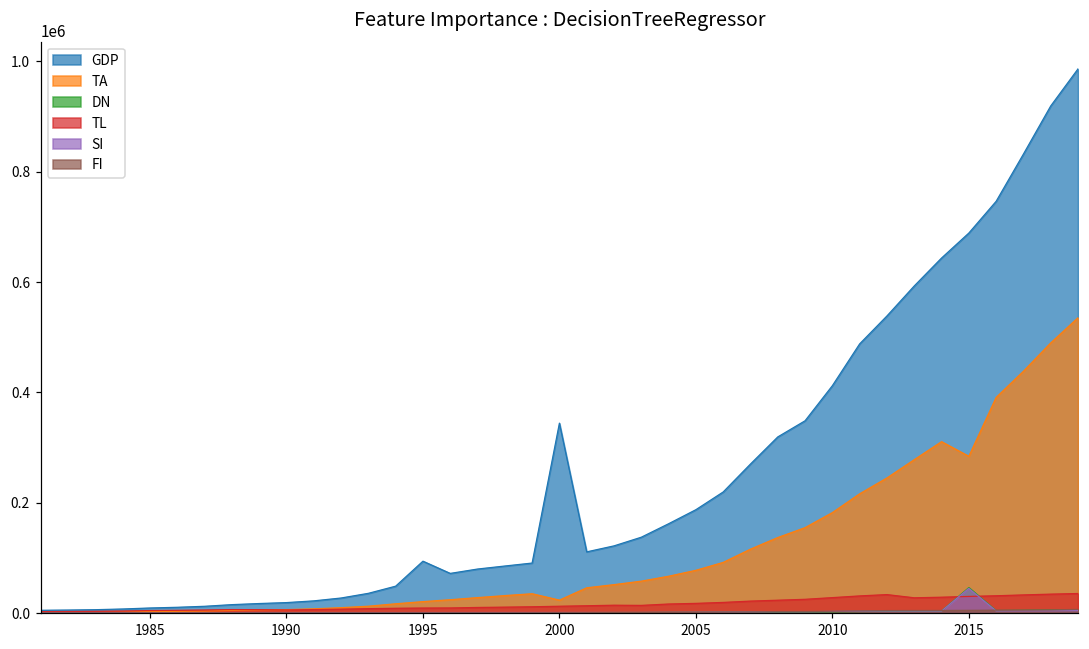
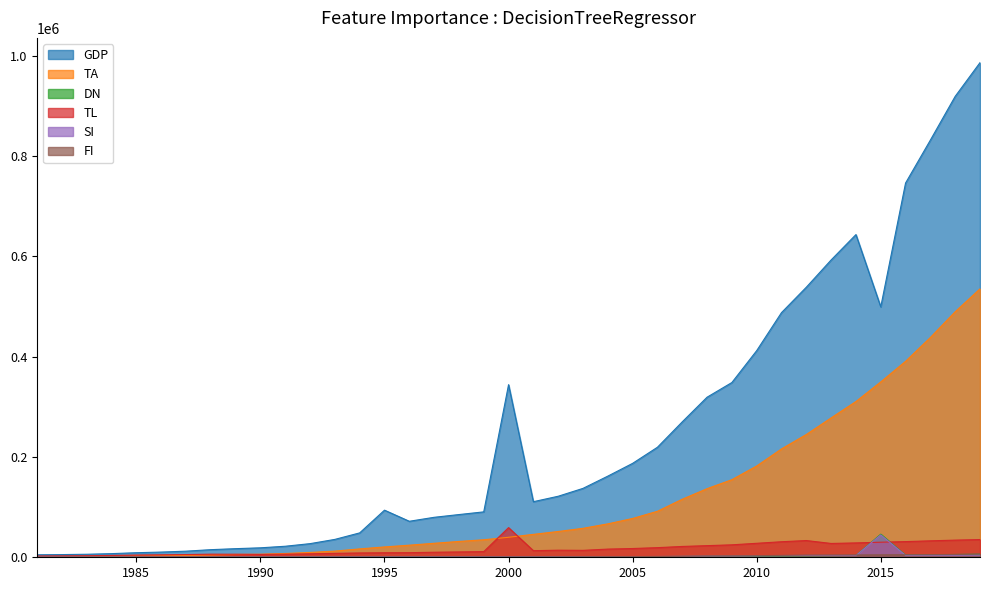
  {
    "GDP": {
      "1990": 20000,
      "1995": 90000,
      "2000": 340000,
      "2005": 190000,
      "2010": 410000,
-     "2015": 690000
+     "2015": 500000
    },
    "TA": {
      "1995": 20000,
-     "2000": 20000,
+     "2000": 40000,
      "2005": 80000,
      "2010": 180000,
-     "2015": 280000
+     "2015": 350000
    },
    "TL": {
      "1995": 10000,
-     "2000": 10000,
+     "2000": 60000,
      "2005": 20000,
      "2010": 30000,
      "2015": 30000
    },
    "FI": {
      "2015": 0
    }
  }
